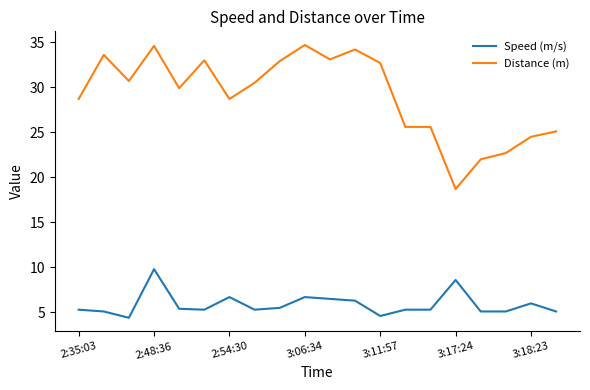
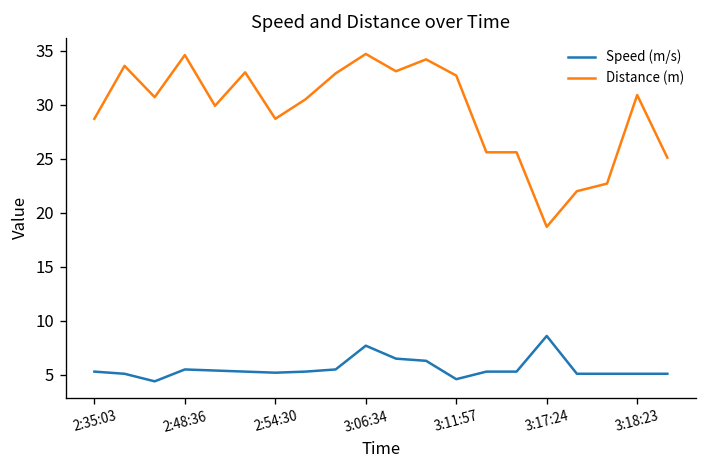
  {
    "Speed (m/s)": {
      "2:35:03": 5,
-     "2:48:36": 10,
-     "2:54:30": 7,
-     "3:06:34": 7,
+     "2:48:36": 6,
+     "2:54:30": 5,
+     "3:06:34": 8,
      "3:11:57": 5,
      "3:17:24": 9,
-     "3:18:23": 6
+     "3:18:23": 5
    },
    "Distance (m)": {
      "2:35:03": 29,
      "2:48:36": 35,
      "2:54:30": 29,
      "3:06:34": 35,
      "3:11:57": 33,
      "3:17:24": 19,
-     "3:18:23": 25
+     "3:18:23": 31
    }
  }
